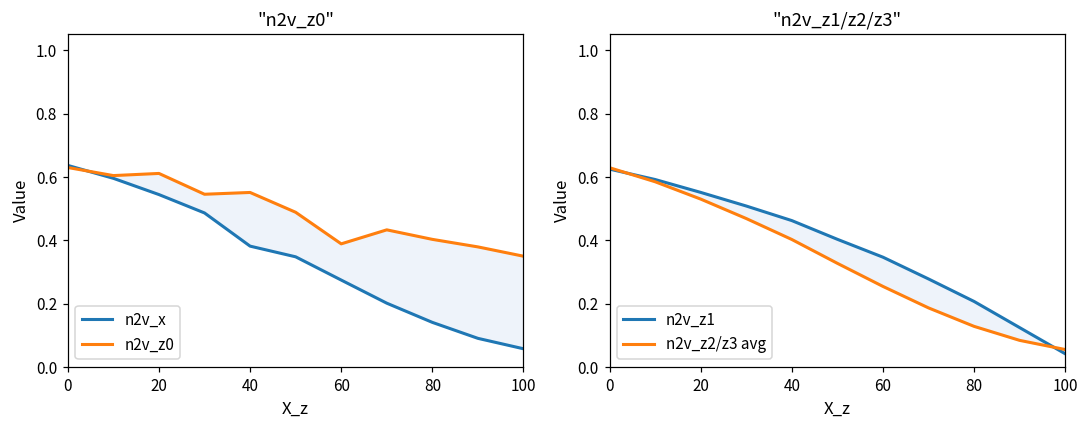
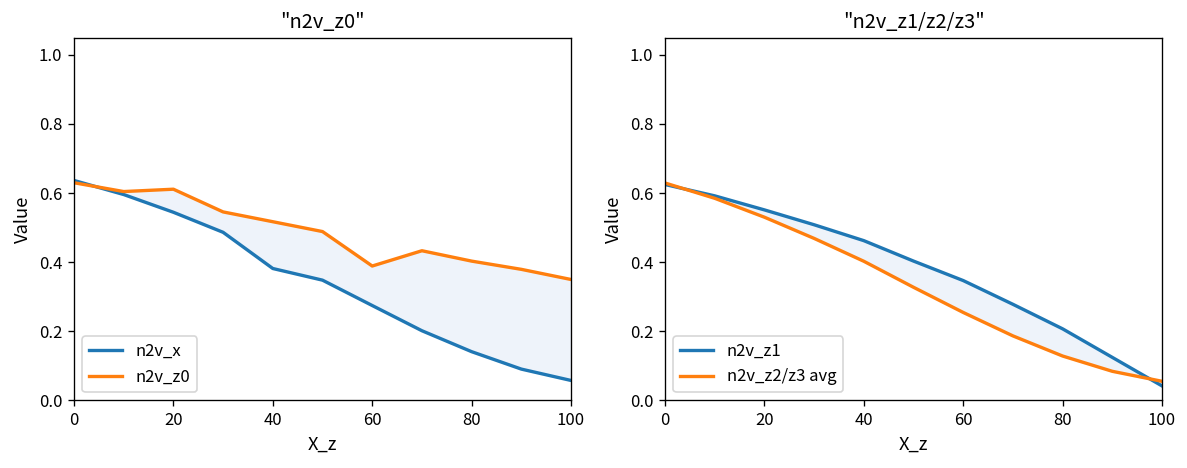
  {
    "\"n2v_z0\"": {
      "n2v_x": {
        "20": 0.54,
        "40": 0.38,
        "60": 0.27,
        "80": 0.14,
        "100": 0.06
      },
      "n2v_z0": {
-       "40": 0.55
+       "40": 0.52
      }
    },
    "\"n2v_z1/z2/z3\"": {
      "n2v_z1": {
        "100": 0.04
      },
      "n2v_z2/z3 avg": {
        "20": 0.53,
        "40": 0.40,
        "60": 0.25,
        "80": 0.13
      }
    }
  }
